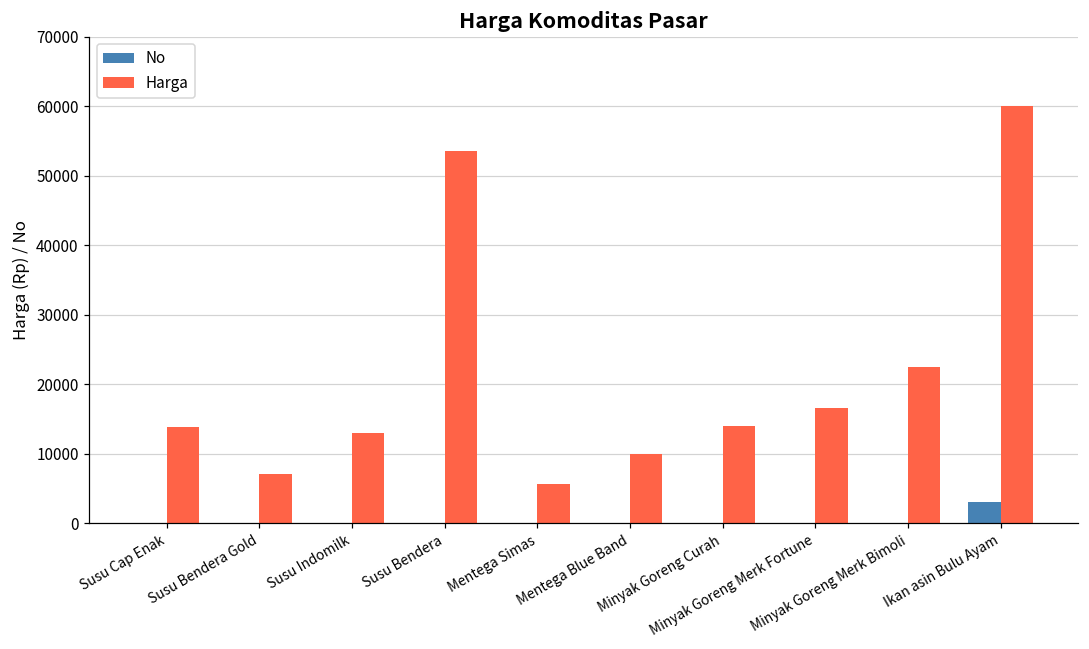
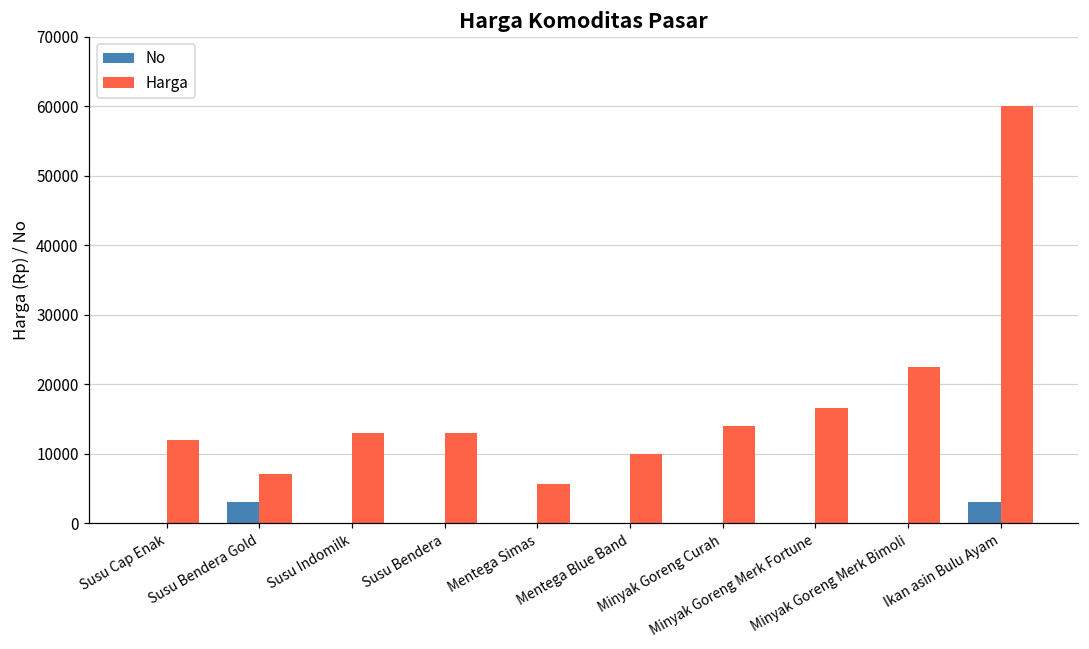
  {
    "No": {
-     "Susu Bendera Gold": 0,
+     "Susu Bendera Gold": 3000,
      "Ikan asin Bulu Ayam": 3000
    },
    "Harga": {
-     "Susu Cap Enak": 14000,
+     "Susu Cap Enak": 12000,
      "Susu Bendera Gold": 7000,
      "Susu Indomilk": 13000,
-     "Susu Bendera": 54000,
+     "Susu Bendera": 13000,
      "Mentega Simas": 6000,
      "Mentega Blue Band": 10000,
      "Minyak Goreng Curah": 14000,
      "Minyak Goreng Merk Fortune": 17000,
      "Minyak Goreng Merk Bimoli": 23000,
      "Ikan asin Bulu Ayam": 60000
    }
  }
